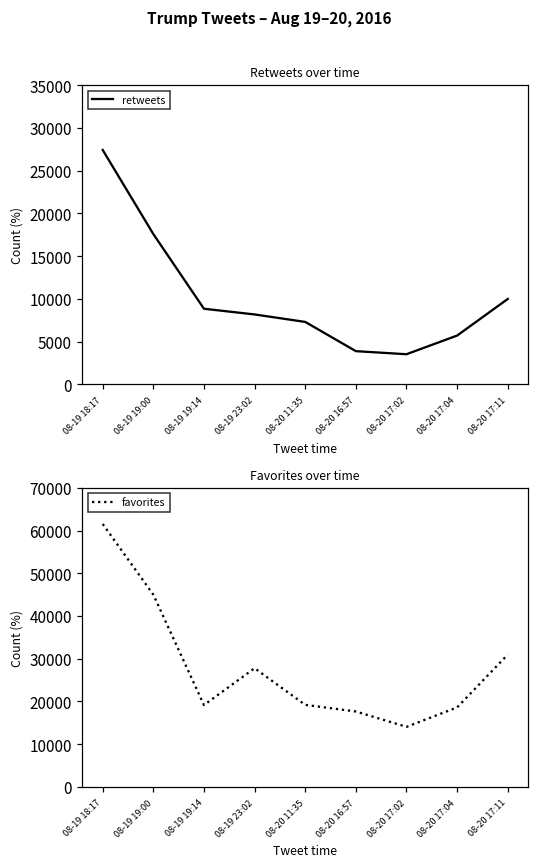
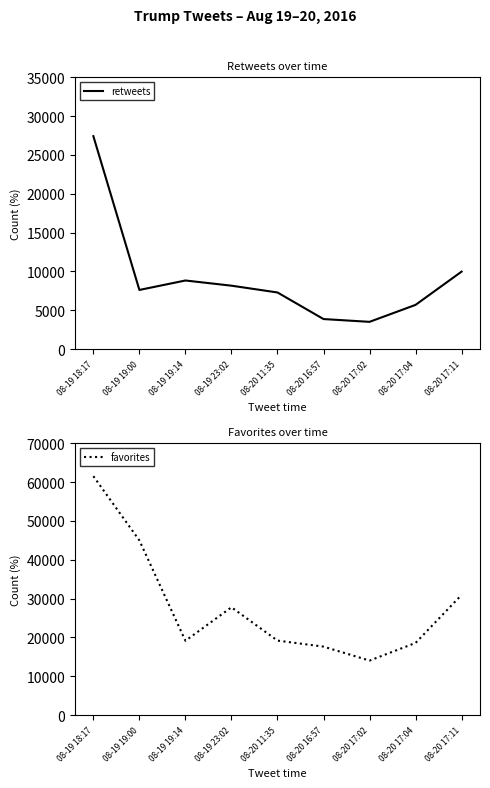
  {
    "Retweets over time": {
      "08-19 18:17": 27000,
-     "08-19 19:00": 18000,
+     "08-19 19:00": 8000,
      "08-19 19:14": 9000,
      "08-19 23:02": 8000,
      "08-20 11:35": 7000,
      "08-20 16:57": 4000,
      "08-20 17:02": 4000,
      "08-20 17:04": 6000,
      "08-20 17:11": 10000
    },
    "Favorites over time": {
      "08-19 18:17": 62000,
      "08-19 19:00": 45000,
      "08-19 19:14": 19000,
      "08-19 23:02": 28000,
      "08-20 11:35": 19000,
      "08-20 16:57": 18000,
      "08-20 17:02": 14000,
      "08-20 17:04": 19000,
      "08-20 17:11": 31000
    }
  }
